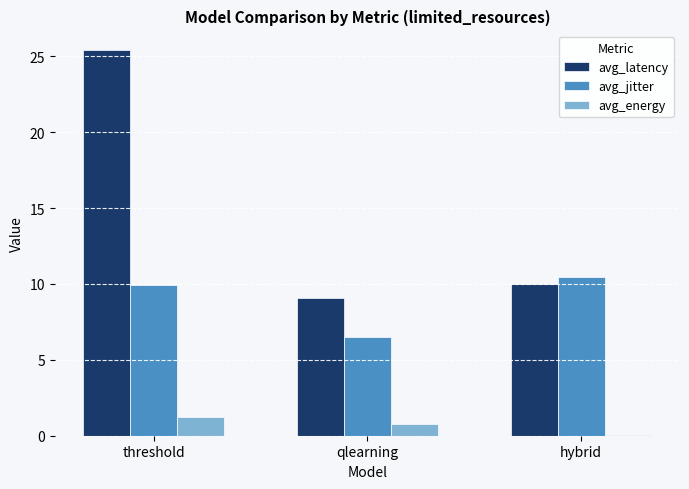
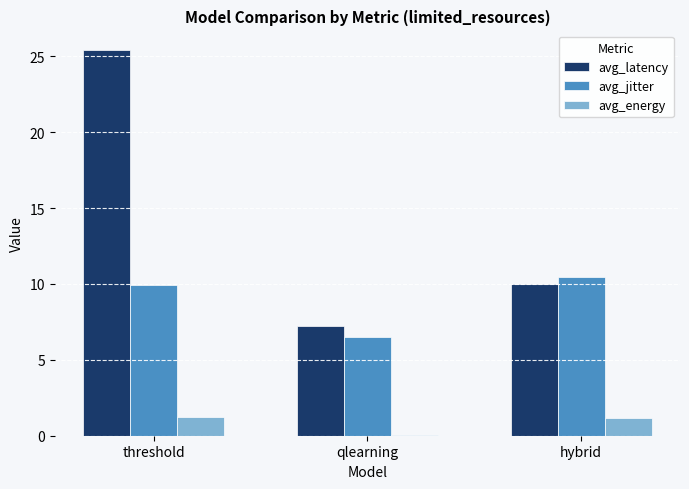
  {
    "avg_latency": {
      "threshold": 25.4,
-     "qlearning": 9.1,
+     "qlearning": 7.2,
      "hybrid": 10.0
    },
    "avg_jitter": {
      "threshold": 9.9,
      "qlearning": 6.5,
      "hybrid": 10.4
    },
    "avg_energy": {
      "threshold": 1.2,
-     "qlearning": 0.8,
-     "hybrid": 0.0
+     "qlearning": 0.0,
+     "hybrid": 1.2
    }
  }
